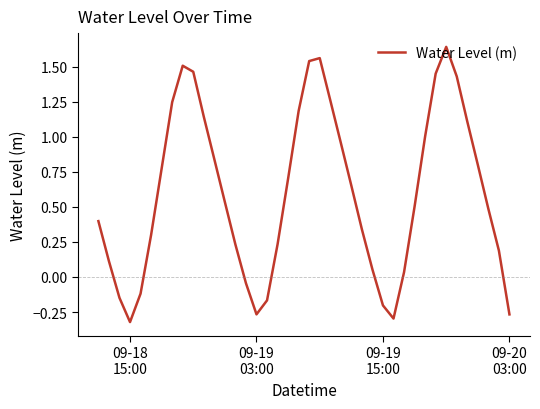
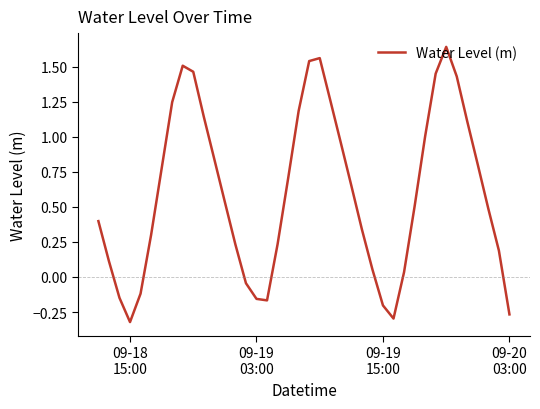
  {
    "09-18 15:00": -0.32,
-   "09-19 03:00": -0.27,
+   "09-19 03:00": -0.16,
    "09-19 15:00": -0.20,
    "09-20 03:00": -0.27
  }
